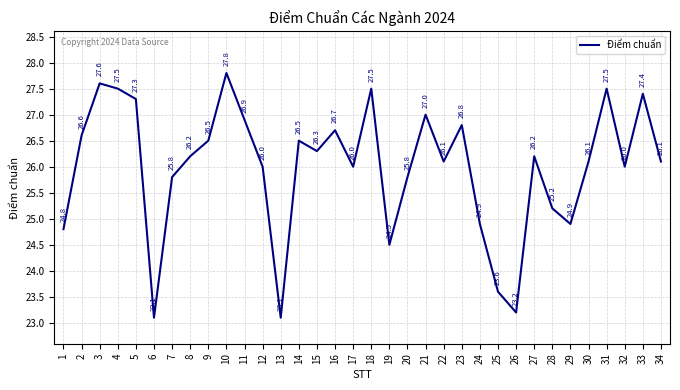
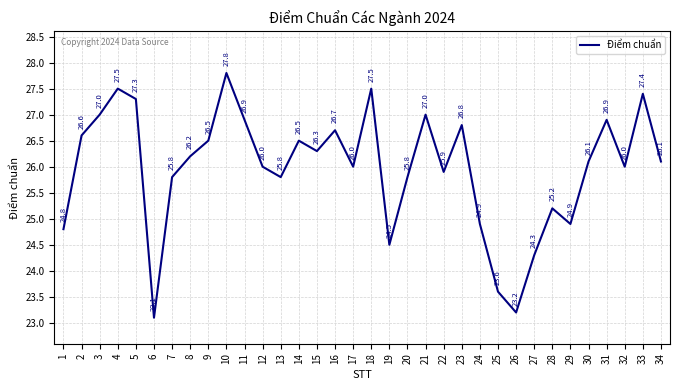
  {
    "1": 24.8,
    "2": 26.6,
-   "3": 27.6,
+   "3": 27.0,
    "4": 27.5,
    "5": 27.3,
    "6": 23.1,
    "7": 25.8,
    "8": 26.2,
    "9": 26.5,
    "10": 27.8,
    "11": 26.9,
    "12": 26.0,
-   "13": 23.1,
+   "13": 25.8,
    "14": 26.5,
    "15": 26.3,
    "16": 26.7,
    "17": 26.0,
    "18": 27.5,
    "19": 24.5,
    "20": 25.8,
    "21": 27.0,
-   "22": 26.1,
+   "22": 25.9,
    "23": 26.8,
    "24": 24.9,
    "25": 23.6,
    "26": 23.2,
-   "27": 26.2,
+   "27": 24.3,
    "28": 25.2,
    "29": 24.9,
    "30": 26.1,
-   "31": 27.5,
+   "31": 26.9,
    "32": 26.0,
    "33": 27.4,
    "34": 26.1
  }
